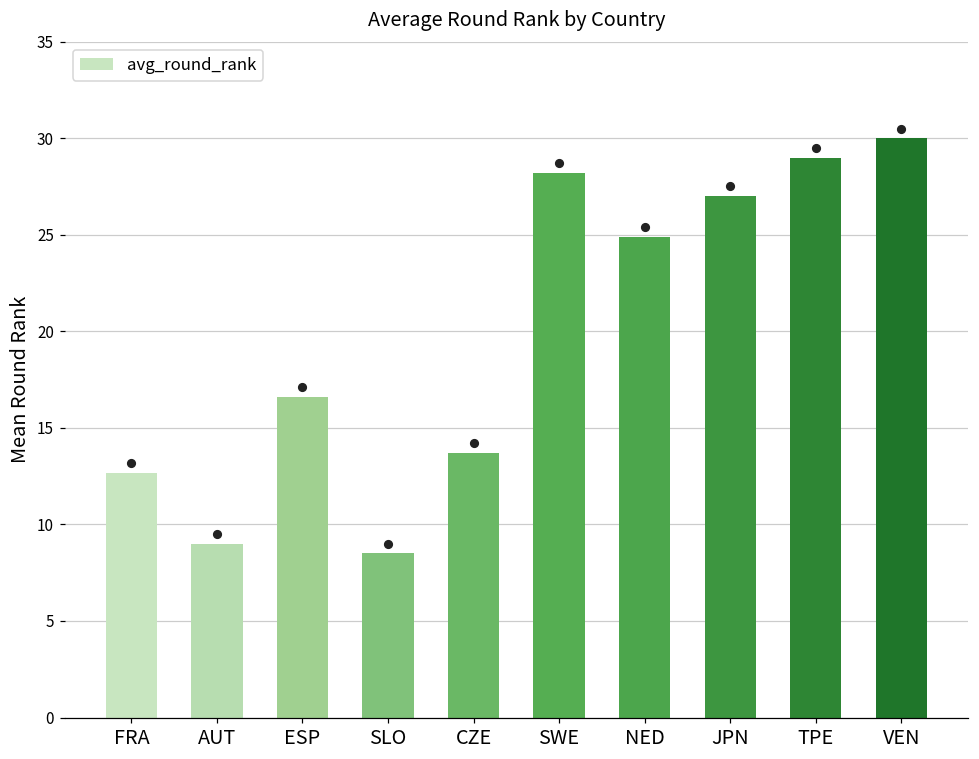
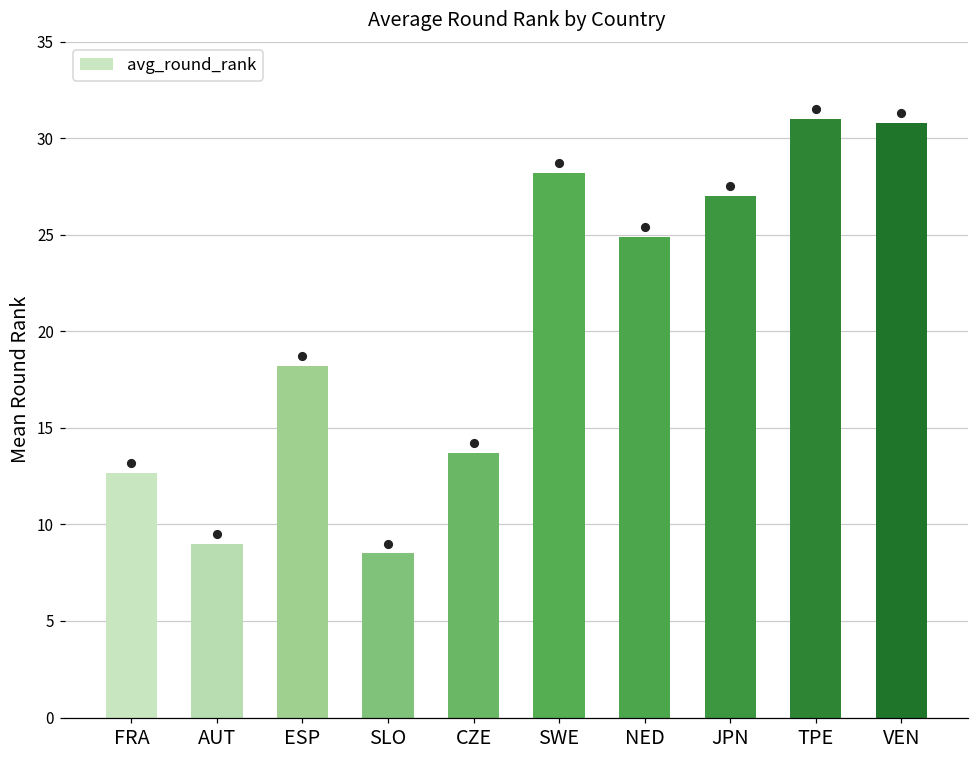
  {
    "avg_round_rank": {
      "FRA": 12.7,
      "AUT": 9.0,
-     "ESP": 16.6,
+     "ESP": 18.2,
      "SLO": 8.5,
      "CZE": 13.7,
      "SWE": 28.2,
      "NED": 24.9,
      "JPN": 27.0,
-     "TPE": 29,
-     "VEN": 30.0
+     "TPE": 31,
+     "VEN": 30.8
    }
  }
